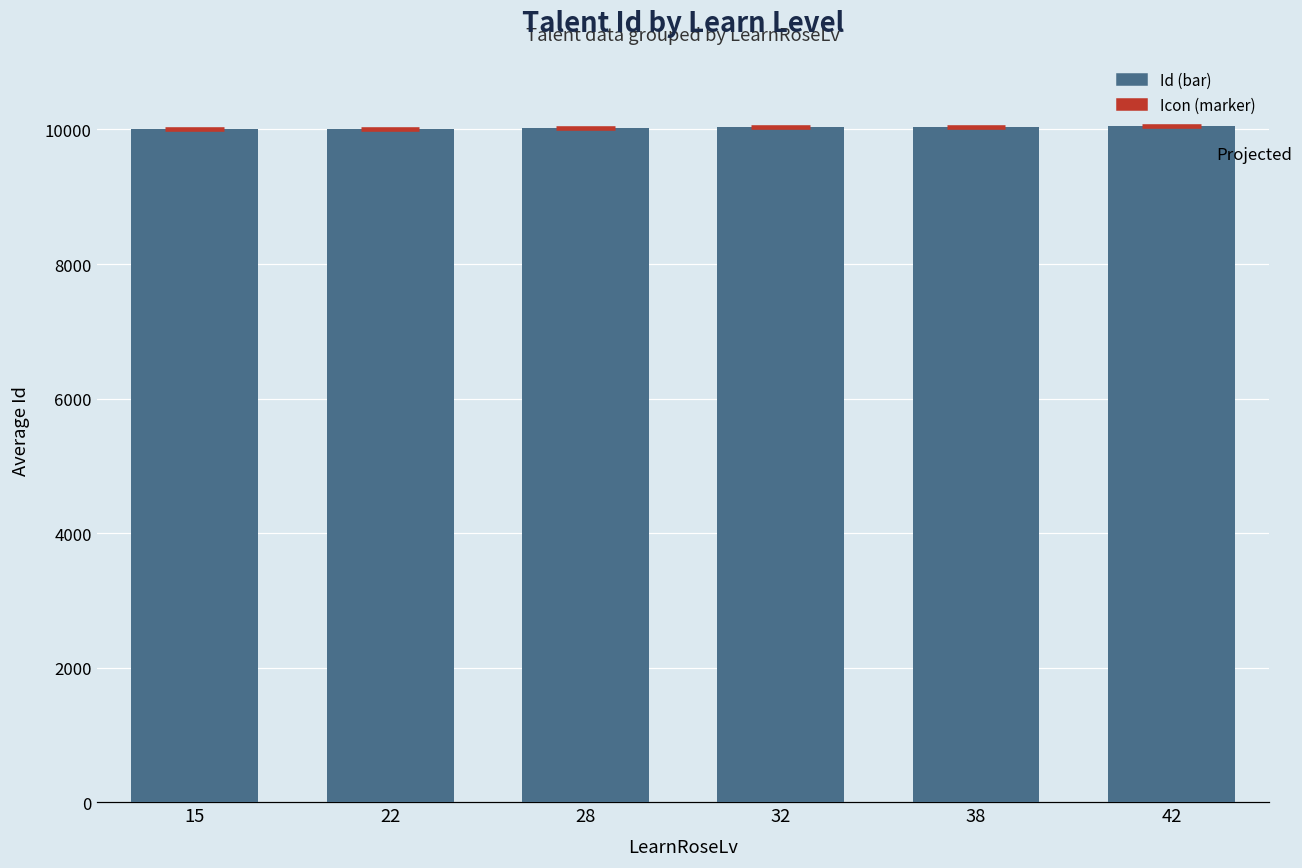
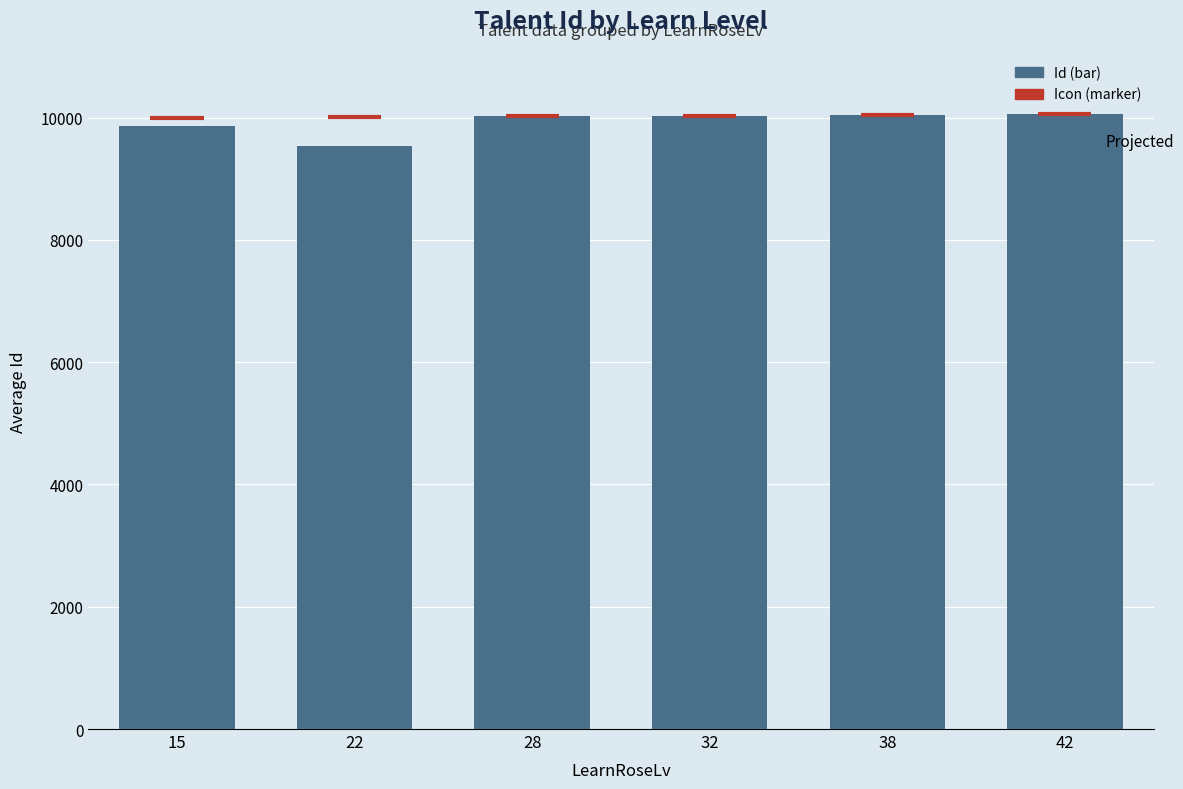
  {
-   "15": 10000,
-   "22": 10000,
+   "15": 9900,
+   "22": 9500,
    "28": 10000,
    "32": 10000,
    "38": 10000,
    "42": 10100
  }
